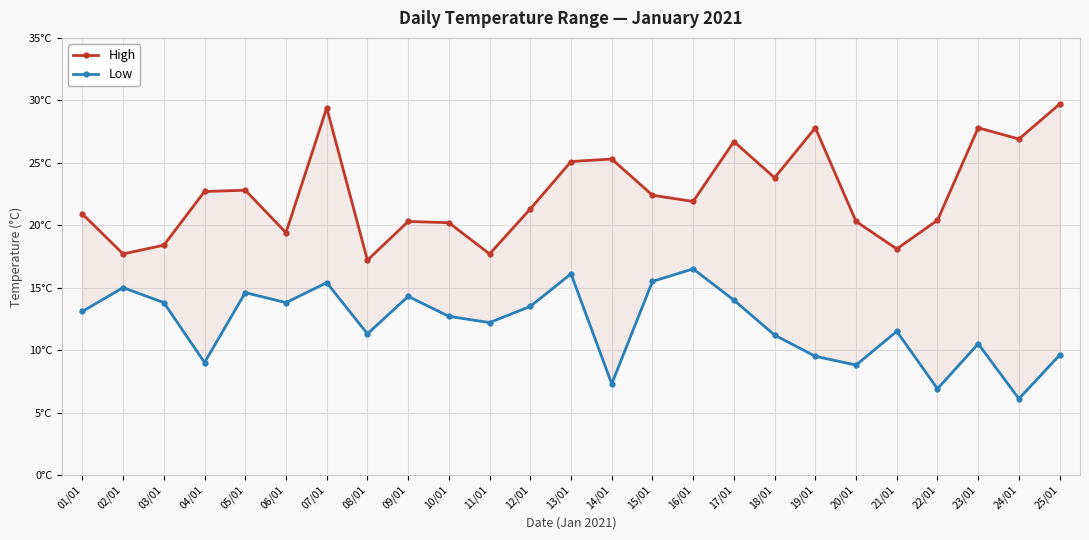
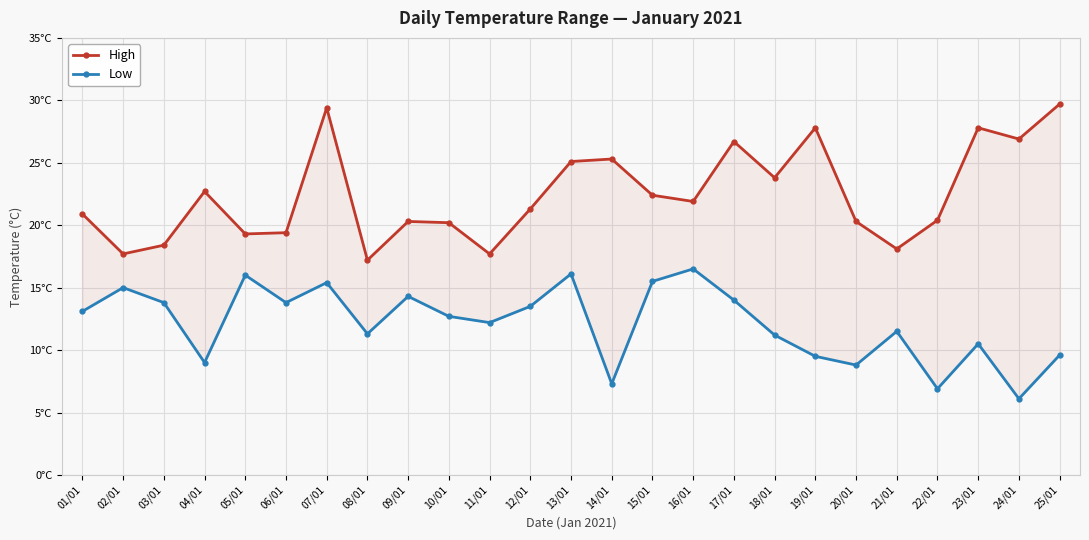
  {
    "High": {
      "01/01": "20.9°C",
      "02/01": "17.7°C",
      "03/01": "18.4°C",
      "04/01": "22.7°C",
-     "05/01": "22.8°C",
+     "05/01": "19.3°C",
      "06/01": "19.4°C",
      "07/01": "29.4°C",
      "08/01": "17.2°C",
      "09/01": "20.3°C",
      "10/01": "20.2°C",
      "11/01": "17.7°C",
      "12/01": "21.3°C",
      "13/01": "25.1°C",
      "14/01": "25.3°C",
      "15/01": "22.4°C",
      "16/01": "21.9°C",
      "17/01": "26.7°C",
      "18/01": "23.8°C",
      "19/01": "27.8°C",
      "20/01": "20.3°C",
      "21/01": "18.1°C",
      "22/01": "20.4°C",
      "23/01": "27.8°C",
      "24/01": "26.9°C",
      "25/01": "29.7°C"
    },
    "Low": {
      "01/01": "13.1°C",
      "02/01": "15.0°C",
      "03/01": "13.8°C",
      "04/01": "9.0°C",
-     "05/01": "14.6°C",
+     "05/01": "16.0°C",
      "06/01": "13.8°C",
      "07/01": "15.4°C",
      "08/01": "11.3°C",
      "09/01": "14.3°C",
      "10/01": "12.7°C",
      "11/01": "12.2°C",
      "12/01": "13.5°C",
      "13/01": "16.1°C",
      "14/01": "7.3°C",
      "15/01": "15.5°C",
      "16/01": "16.5°C",
      "17/01": "14.0°C",
      "18/01": "11.2°C",
      "19/01": "9.5°C",
      "20/01": "8.8°C",
      "21/01": "11.5°C",
      "22/01": "6.9°C",
      "23/01": "10.5°C",
      "24/01": "6.1°C",
      "25/01": "9.6°C"
    }
  }
